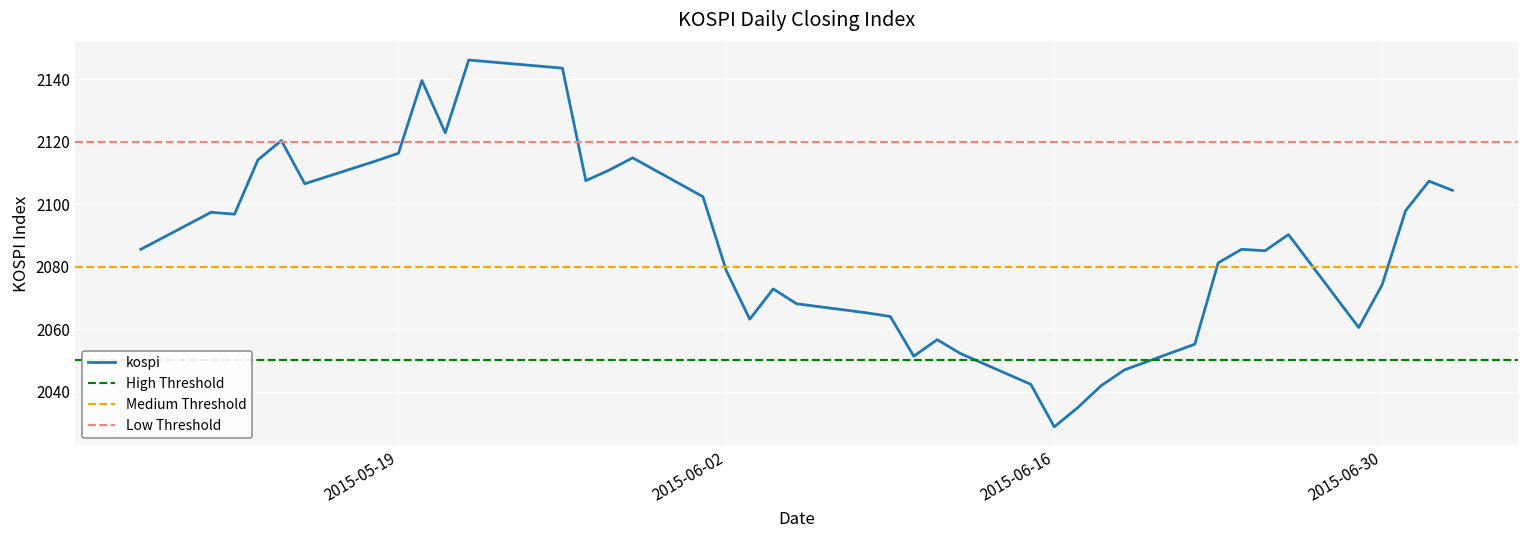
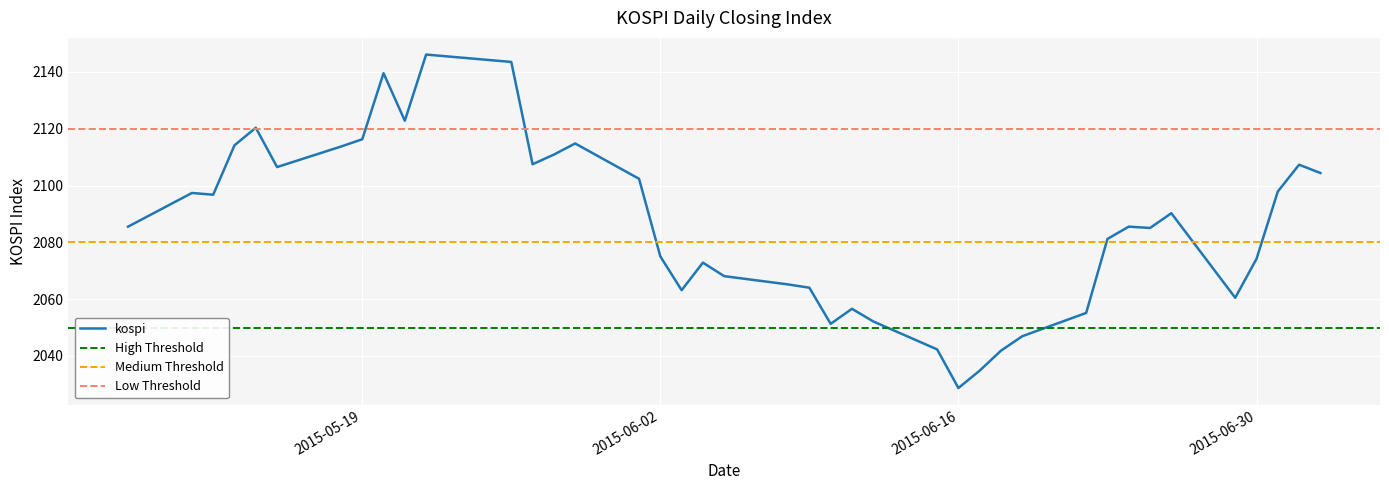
  {
    "2015-05-19": 2116,
-   "2015-06-02": 2079,
+   "2015-06-02": 2075,
    "2015-06-16": 2029,
    "2015-06-30": 2074
  }
